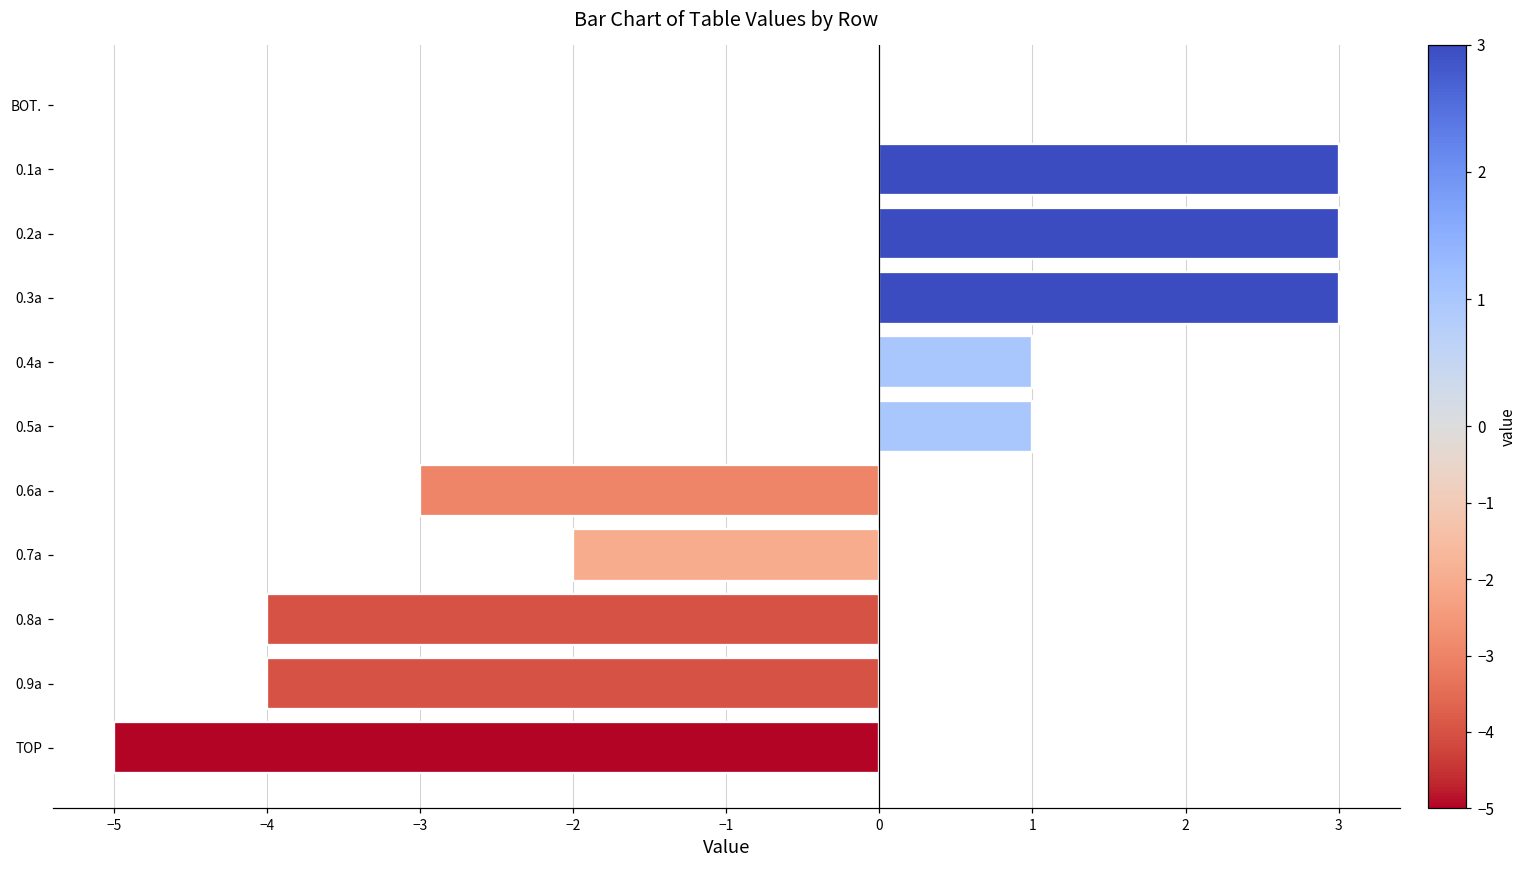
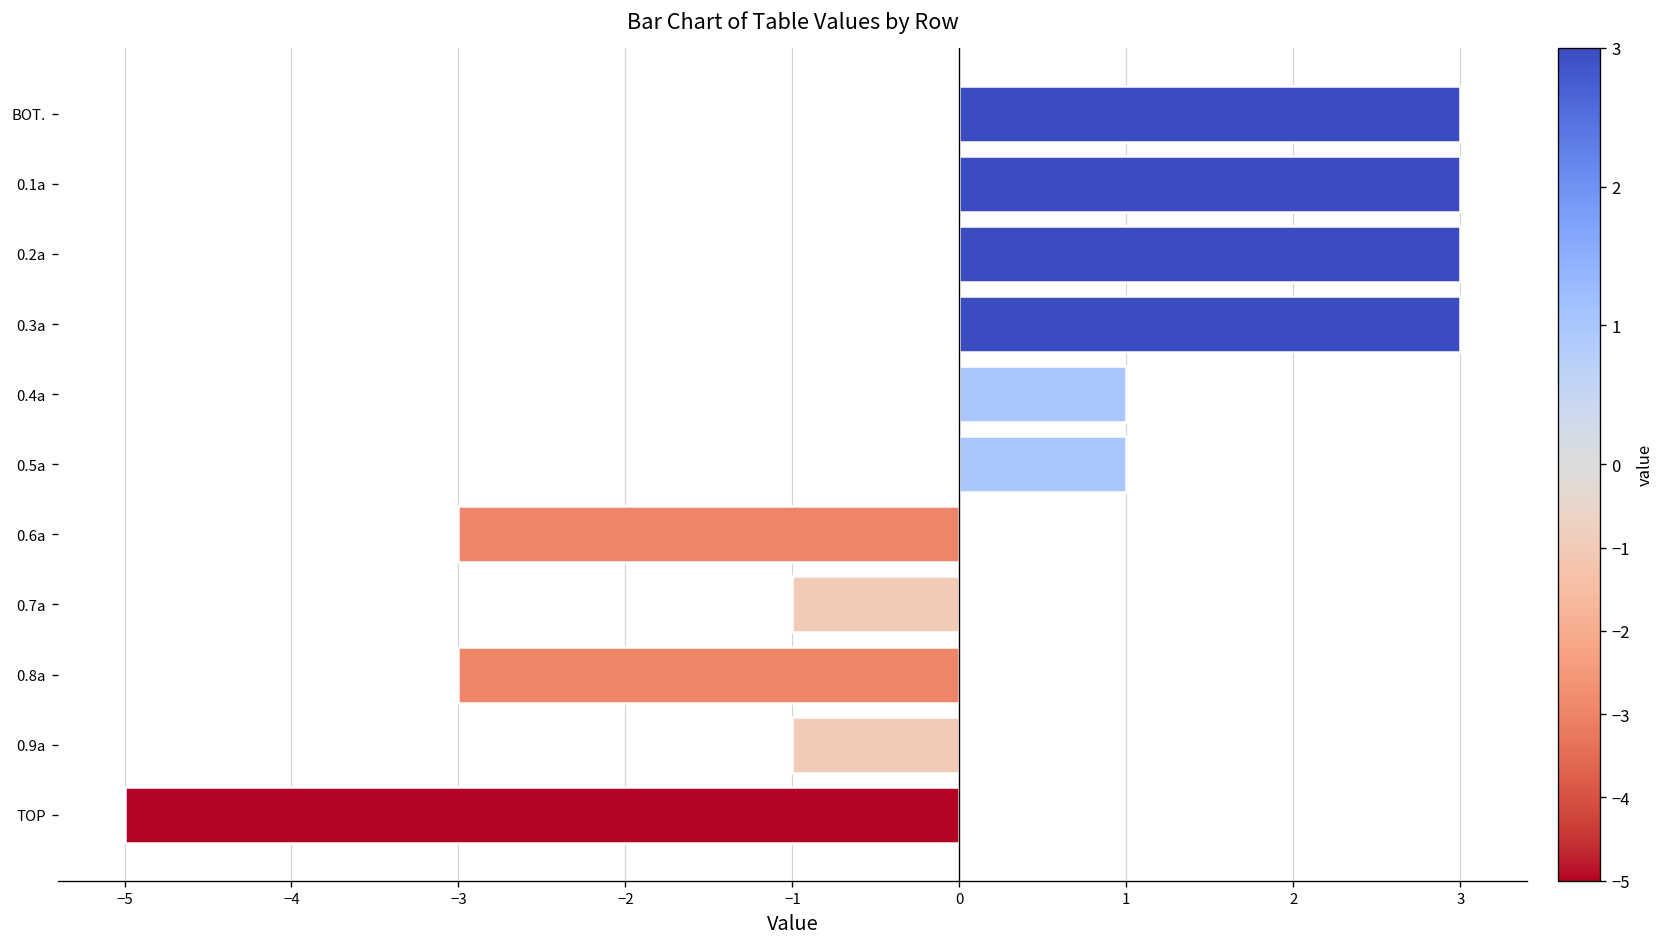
  {
-   "BOT.": 0,
+   "BOT.": 3,
    "0.1a": 3,
    "0.2a": 3,
    "0.3a": 3,
    "0.4a": 1,
    "0.5a": 1,
    "0.6a": -3,
-   "0.7a": -2,
-   "0.8a": -4,
-   "0.9a": -4,
+   "0.7a": -1,
+   "0.8a": -3,
+   "0.9a": -1,
    "TOP": -5
  }
